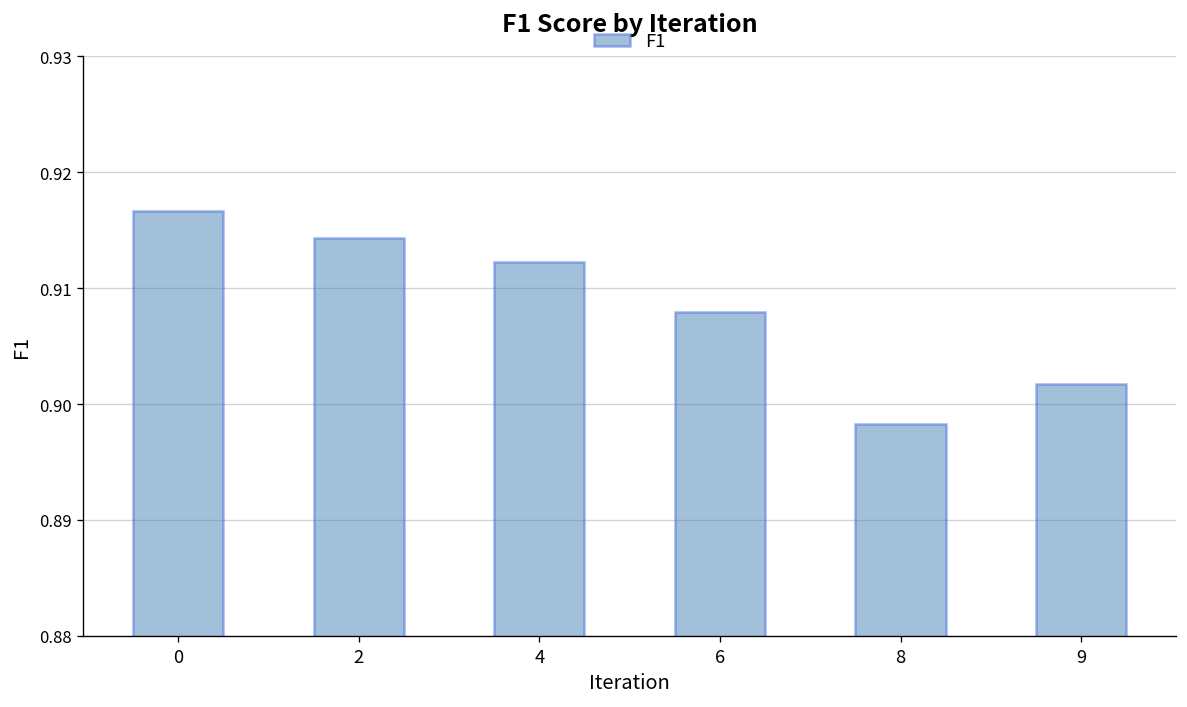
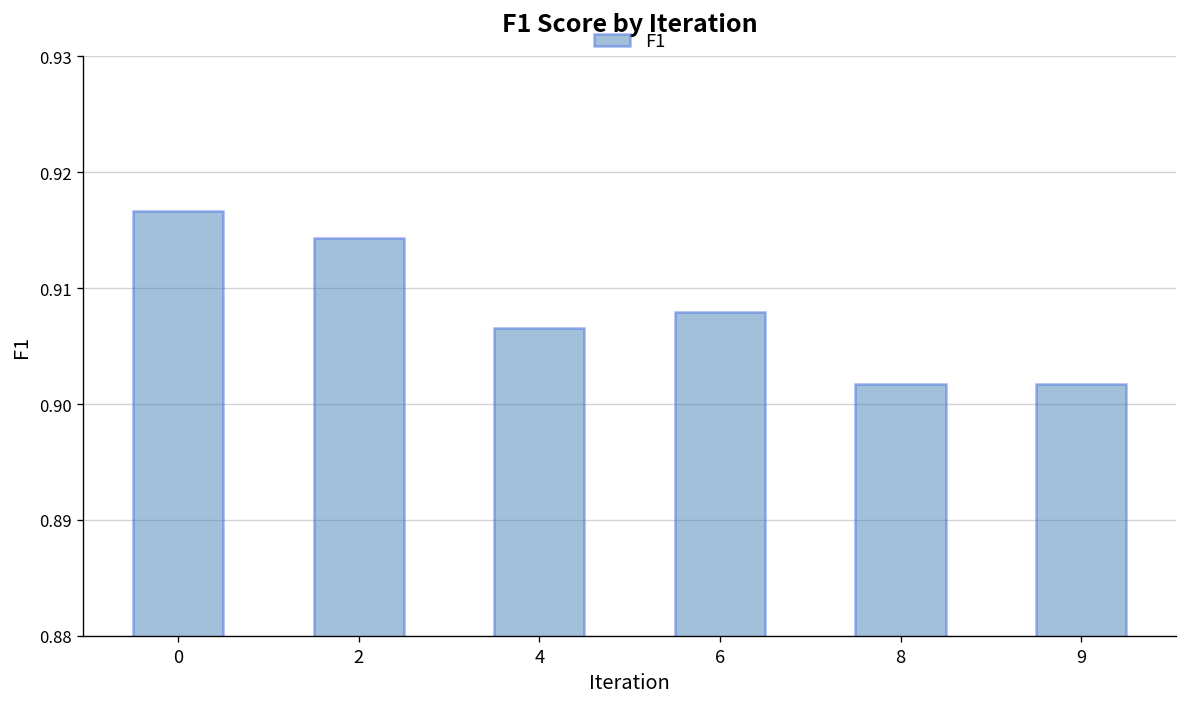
  {
    "0": 0.917,
    "2": 0.914,
-   "4": 0.912,
+   "4": 0.907,
    "6": 0.908,
-   "8": 0.898,
+   "8": 0.902,
    "9": 0.902
  }
